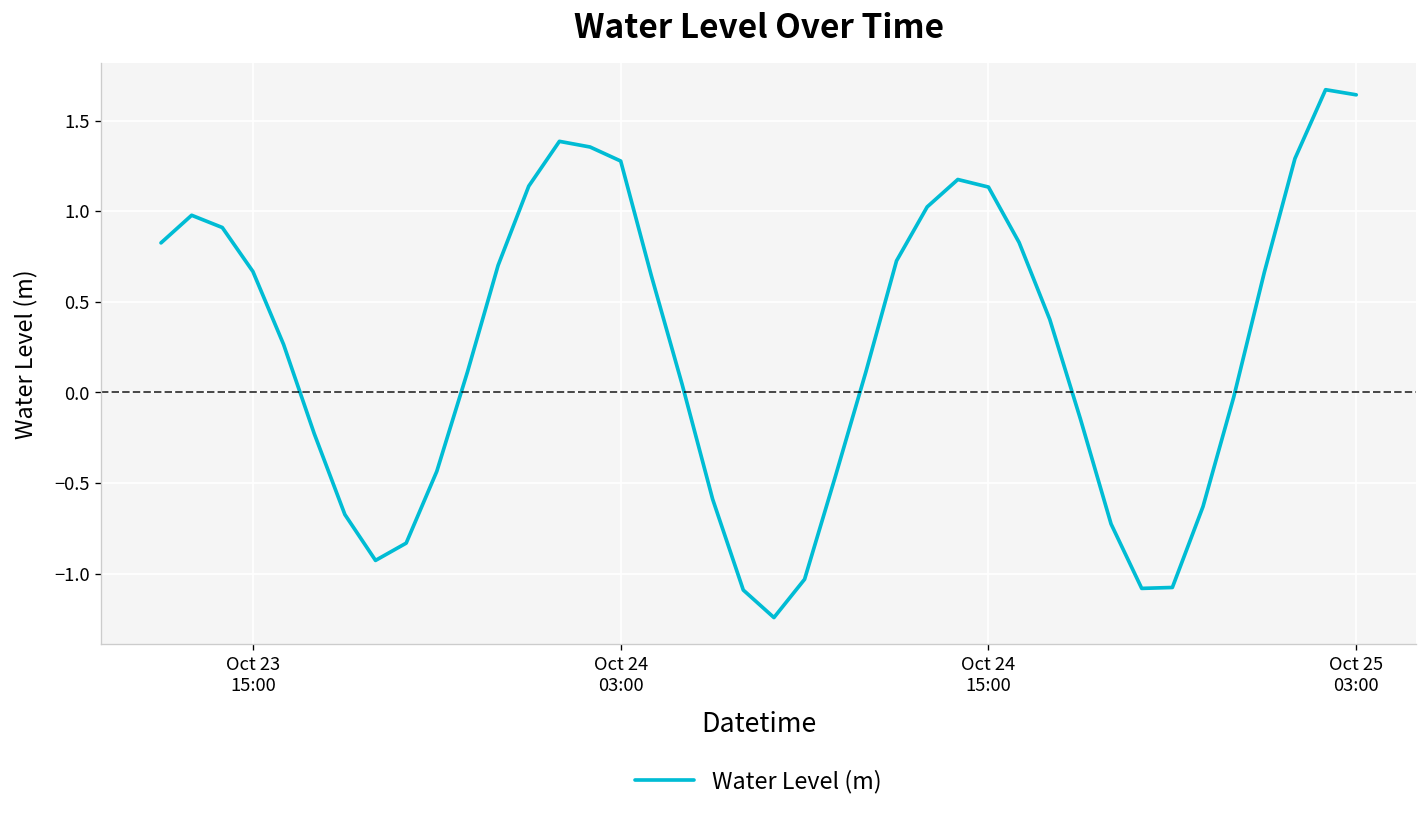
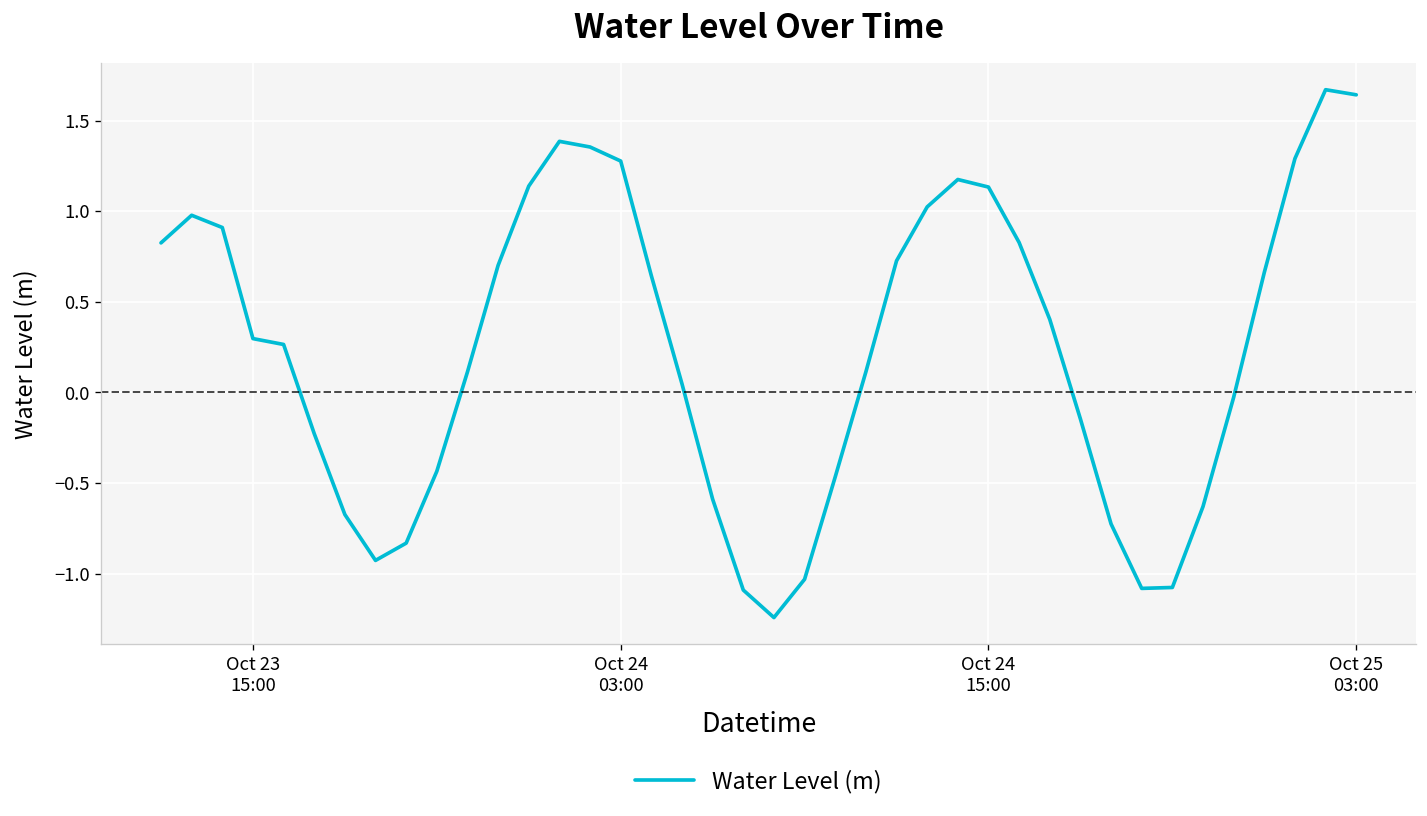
  {
-   "Oct 23 15:00": 0.67,
+   "Oct 23 15:00": 0.30,
    "Oct 24 03:00": 1.28,
    "Oct 24 15:00": 1.13,
    "Oct 25 03:00": 1.64
  }
